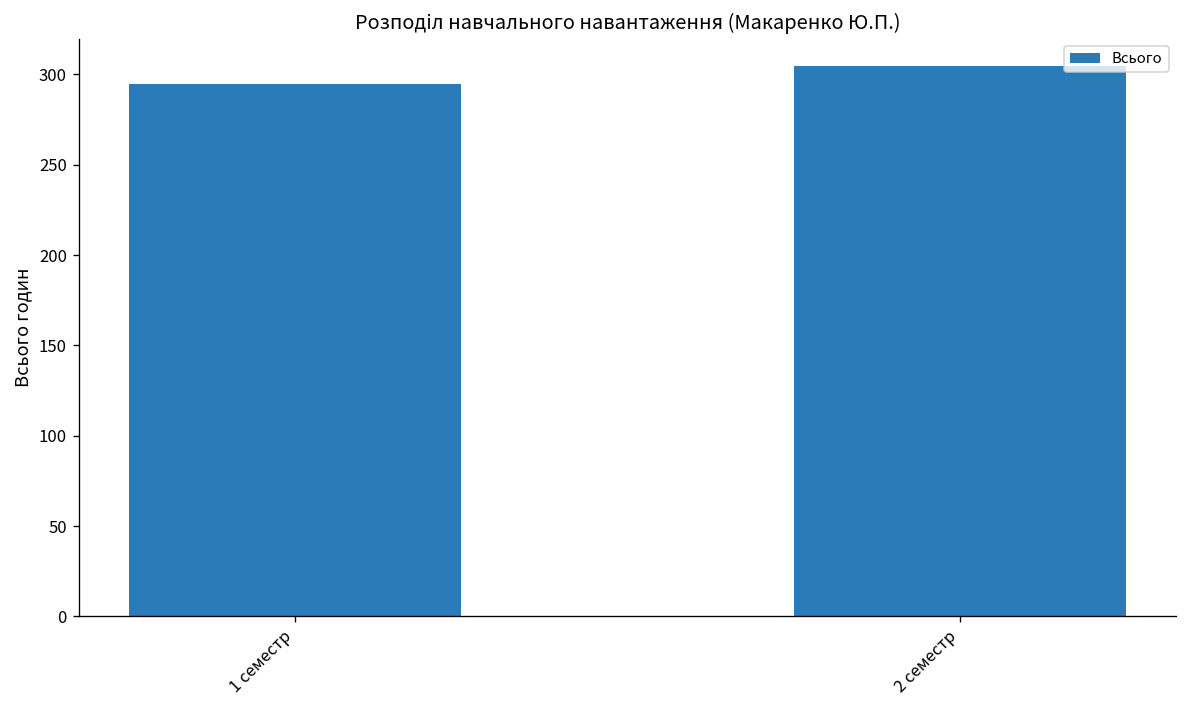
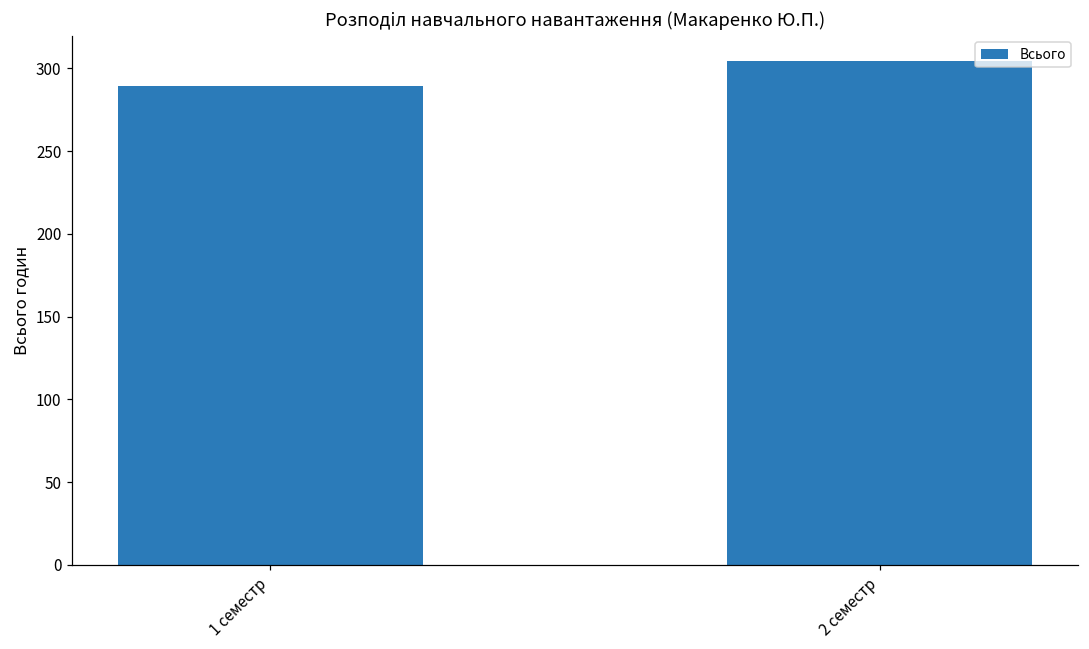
  {
-   "1 семестр": 295,
+   "1 семестр": 289,
    "2 семестр": 305
  }
